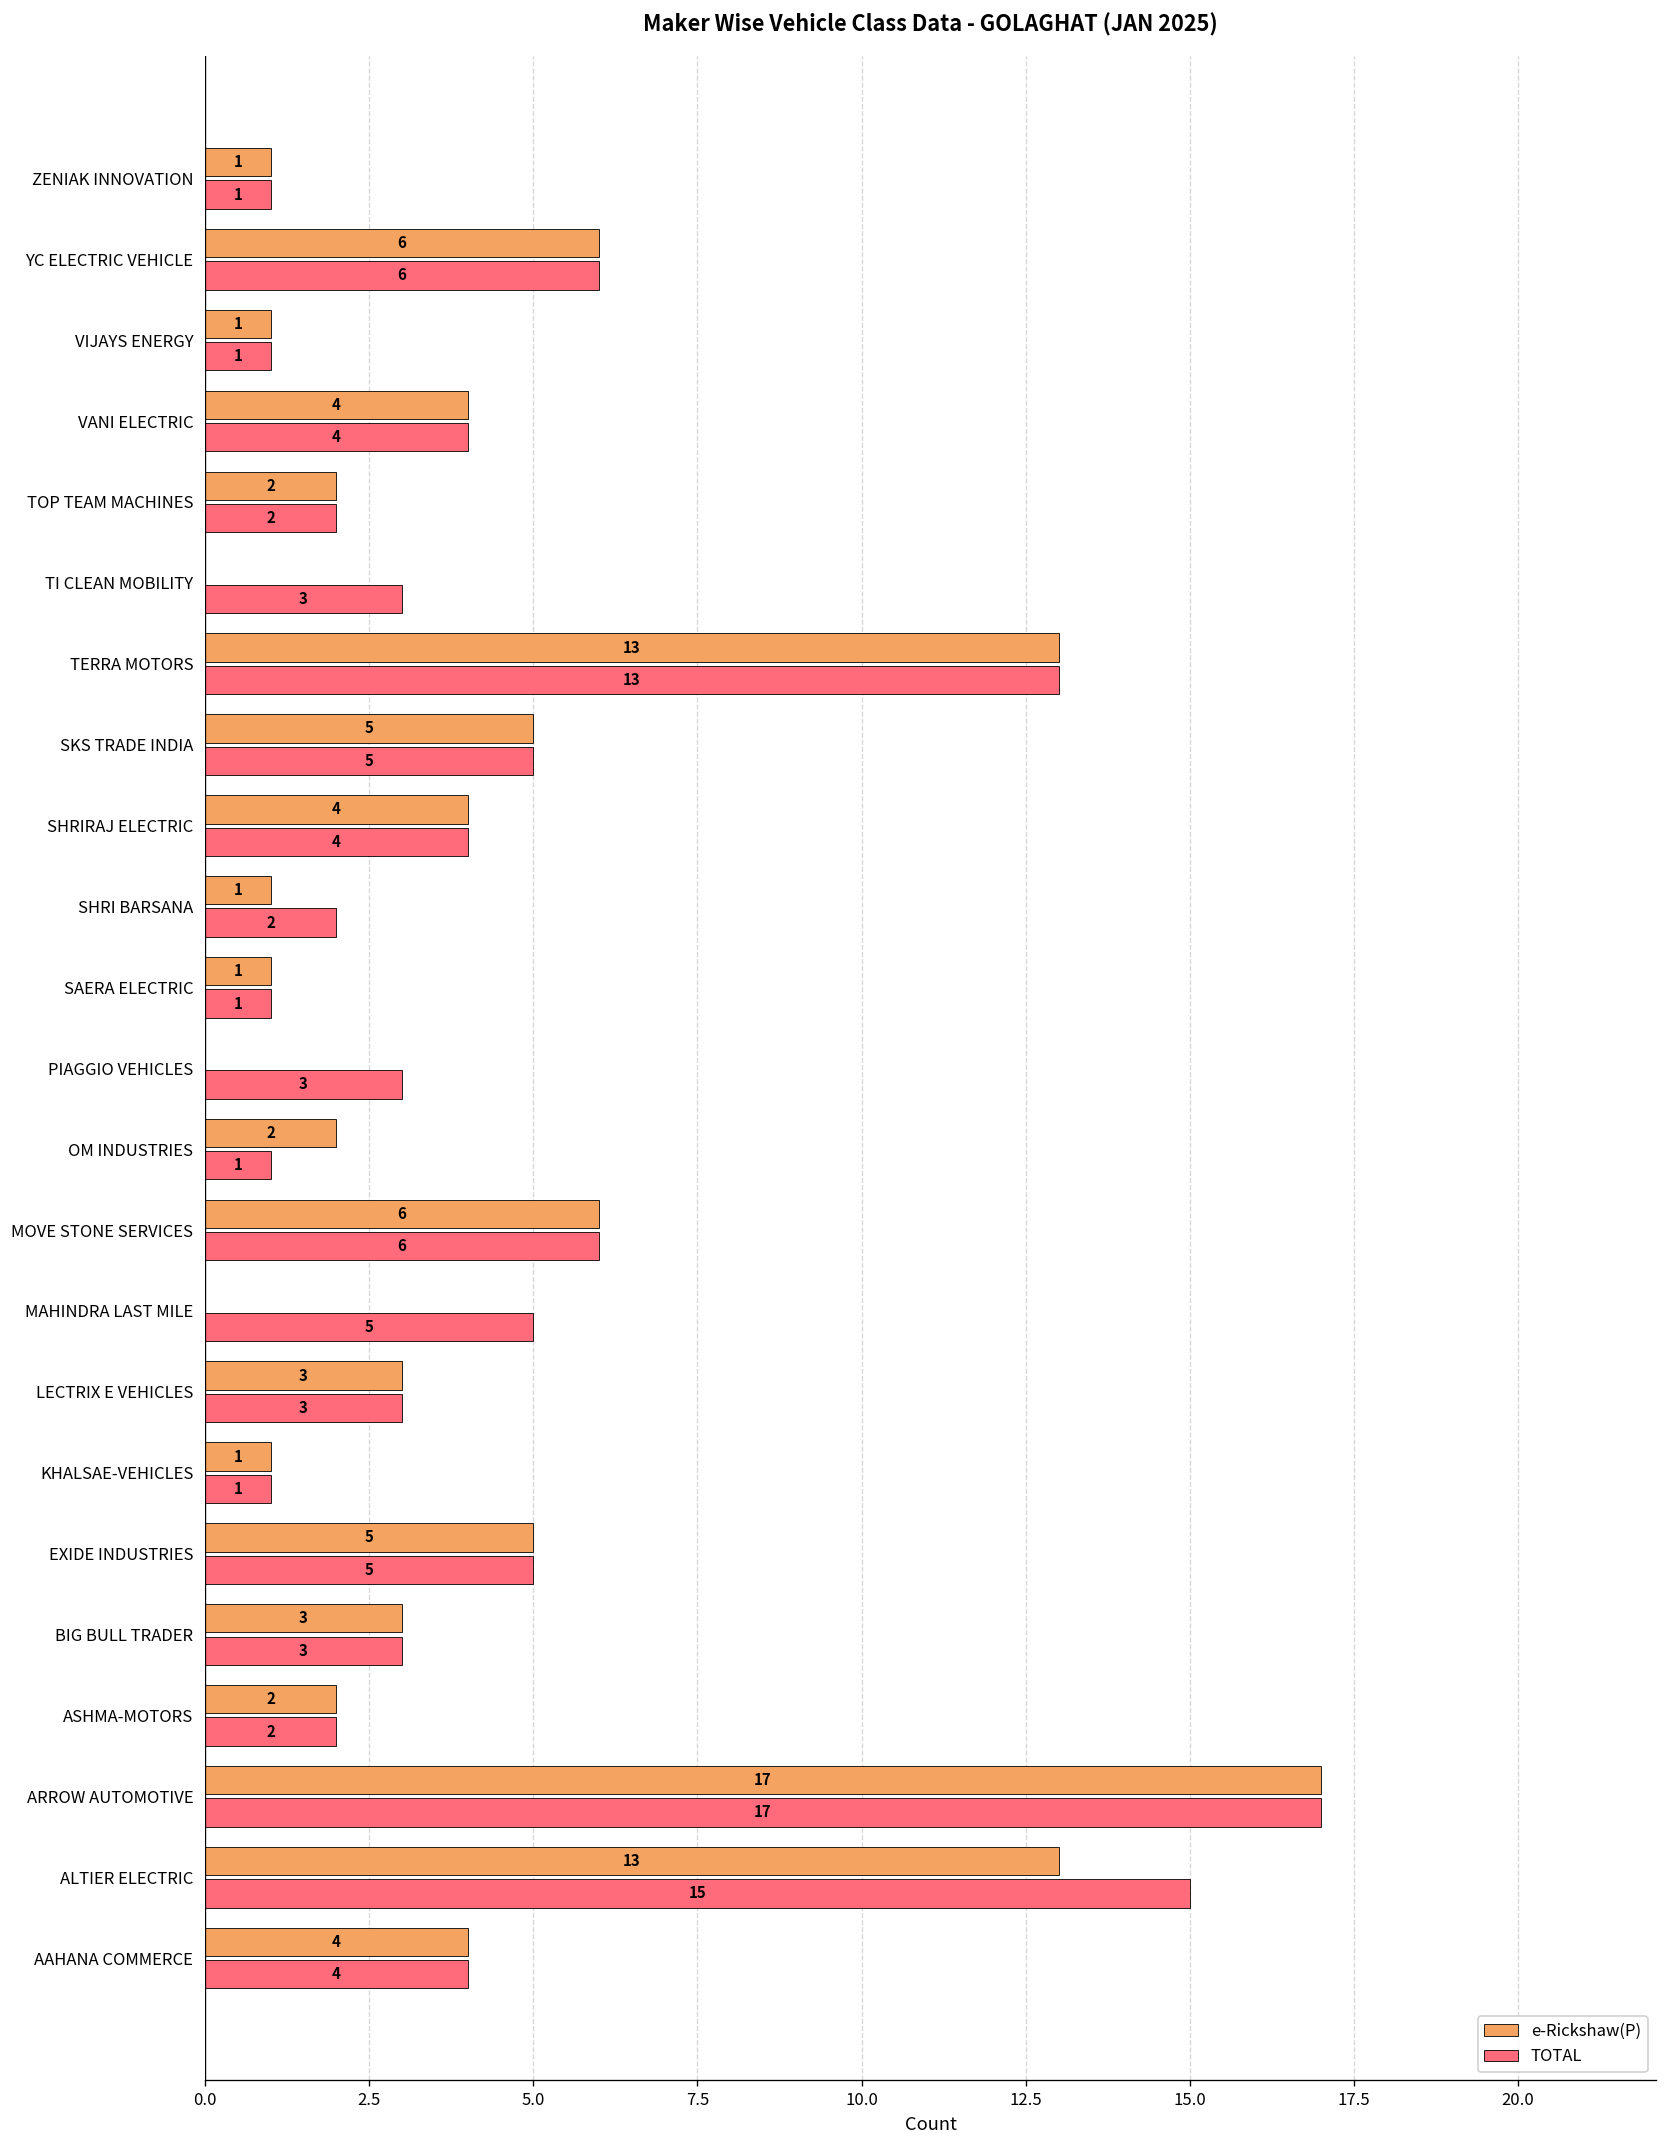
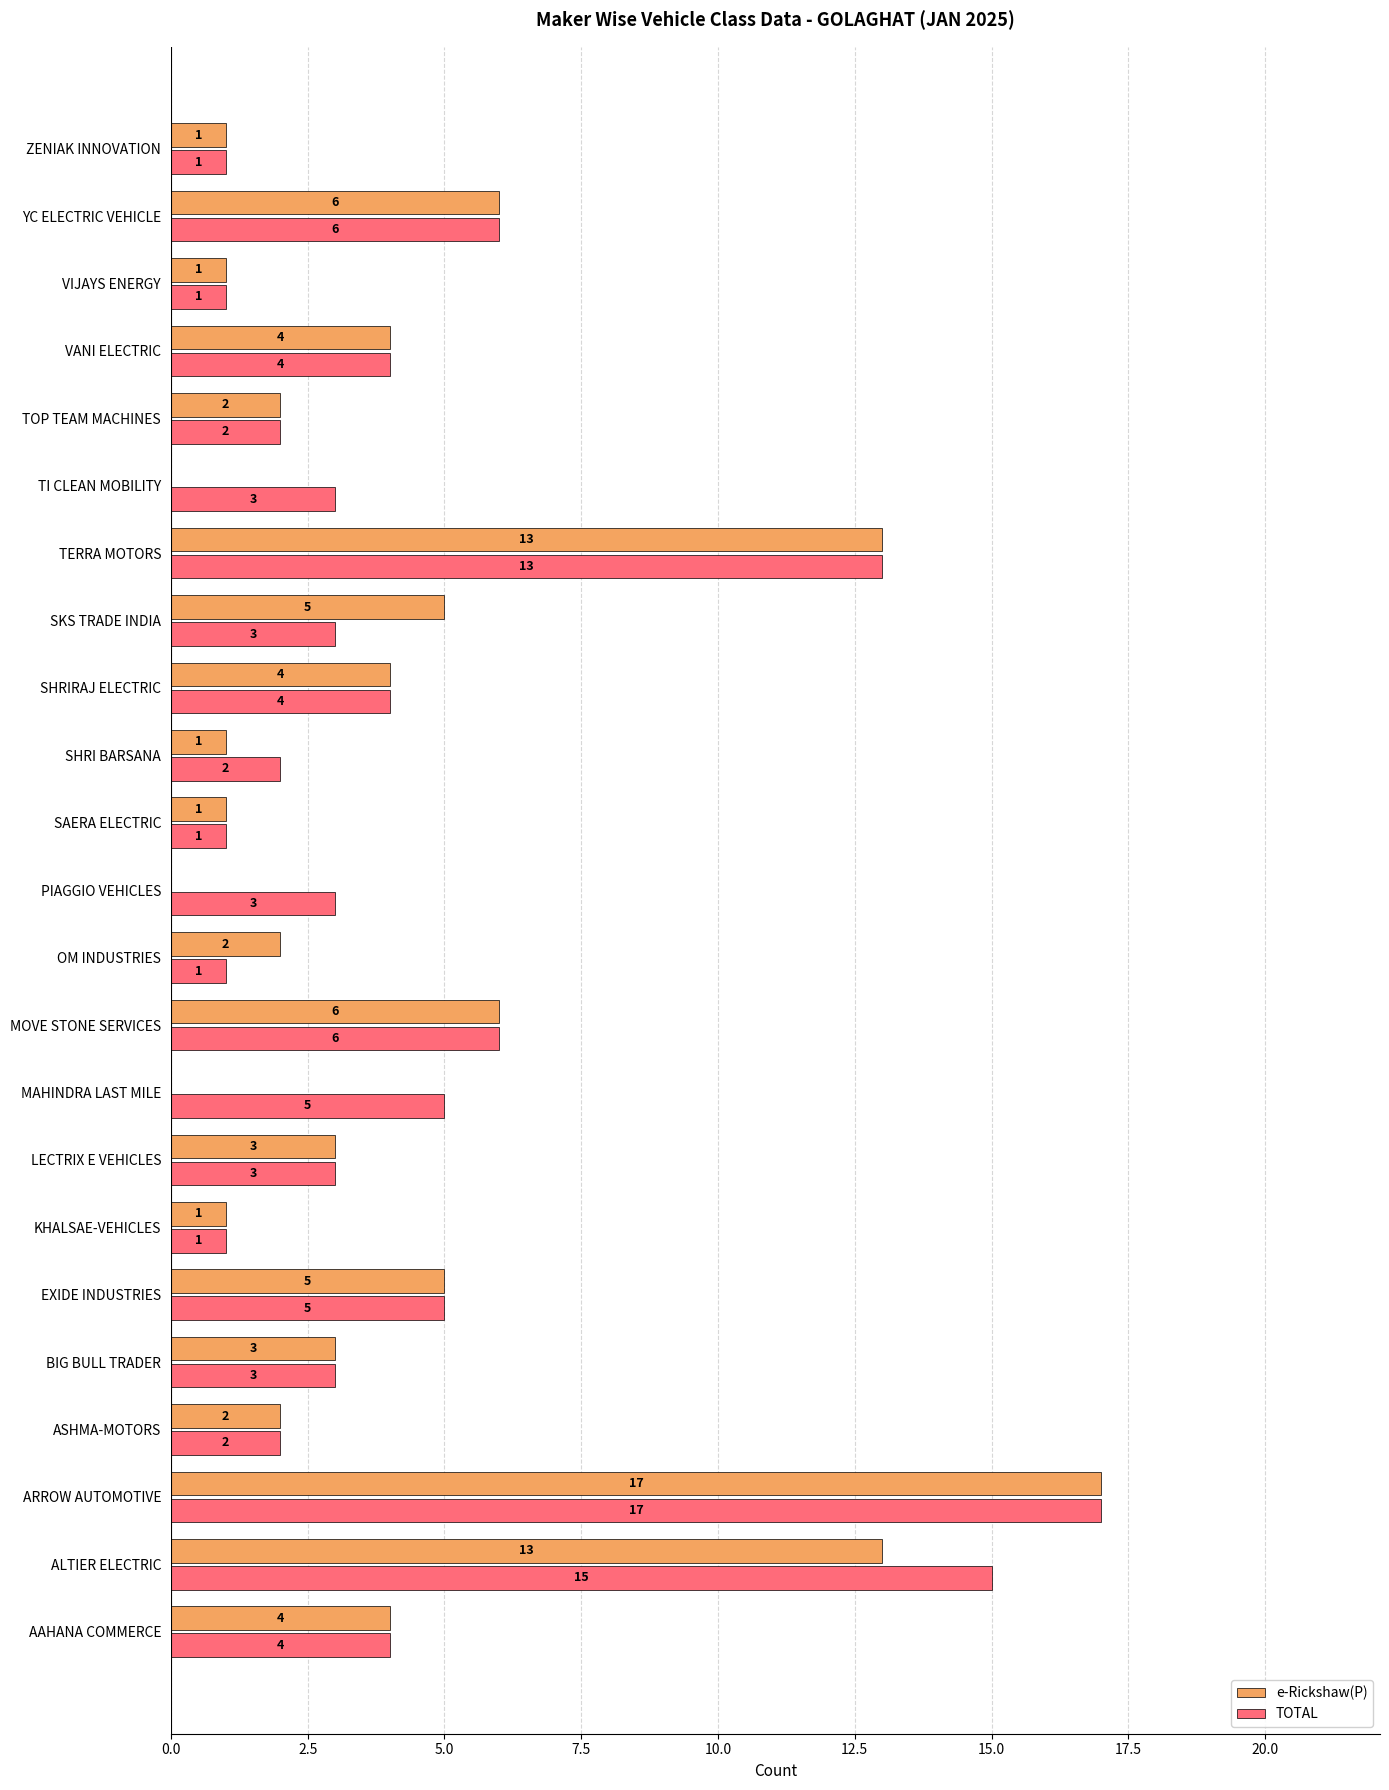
  {
    "e-Rickshaw(P)": {
      "ZENIAK INNOVATION": 1,
      "YC ELECTRIC VEHICLE": 6,
      "VIJAYS ENERGY": 1,
      "VANI ELECTRIC": 4,
      "TOP TEAM MACHINES": 2,
      "TERRA MOTORS": 13,
      "SKS TRADE INDIA": 5,
      "SHRIRAJ ELECTRIC": 4,
      "SHRI BARSANA": 1,
      "SAERA ELECTRIC": 1,
      "OM INDUSTRIES": 2,
      "MOVE STONE SERVICES": 6,
      "LECTRIX E VEHICLES": 3,
      "KHALSAE-VEHICLES": 1,
      "EXIDE INDUSTRIES": 5,
      "BIG BULL TRADER": 3,
      "ASHMA-MOTORS": 2,
      "ARROW AUTOMOTIVE": 17,
      "ALTIER ELECTRIC": 13,
      "AAHANA COMMERCE": 4
    },
    "TOTAL": {
      "ZENIAK INNOVATION": 1,
      "YC ELECTRIC VEHICLE": 6,
      "VIJAYS ENERGY": 1,
      "VANI ELECTRIC": 4,
      "TOP TEAM MACHINES": 2,
      "TI CLEAN MOBILITY": 3,
      "TERRA MOTORS": 13,
-     "SKS TRADE INDIA": 5,
+     "SKS TRADE INDIA": 3,
      "SHRIRAJ ELECTRIC": 4,
      "SHRI BARSANA": 2,
      "SAERA ELECTRIC": 1,
      "PIAGGIO VEHICLES": 3,
      "OM INDUSTRIES": 1,
      "MOVE STONE SERVICES": 6,
      "MAHINDRA LAST MILE": 5,
      "LECTRIX E VEHICLES": 3,
      "KHALSAE-VEHICLES": 1,
      "EXIDE INDUSTRIES": 5,
      "BIG BULL TRADER": 3,
      "ASHMA-MOTORS": 2,
      "ARROW AUTOMOTIVE": 17,
      "ALTIER ELECTRIC": 15,
      "AAHANA COMMERCE": 4
    }
  }
